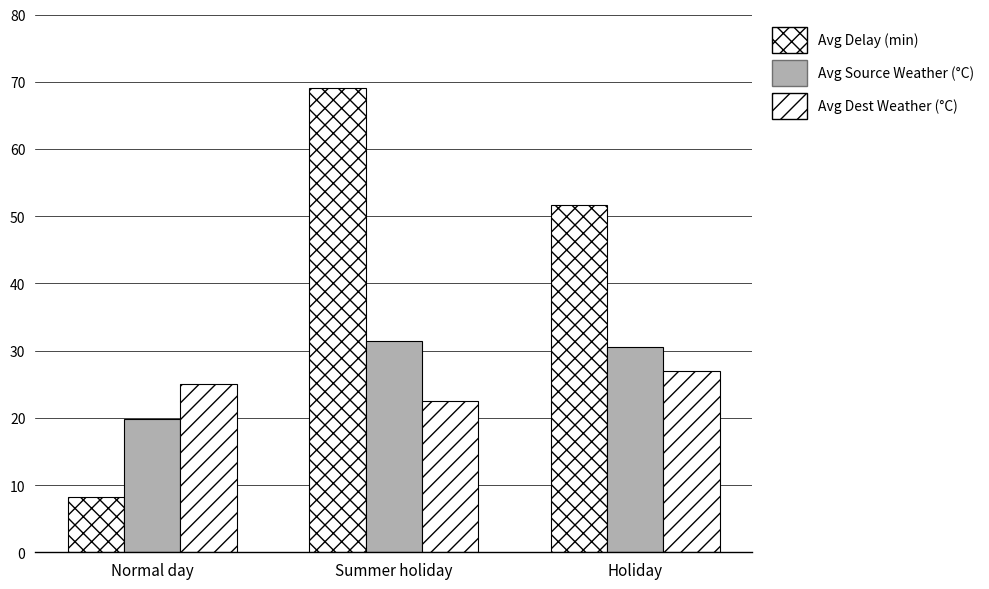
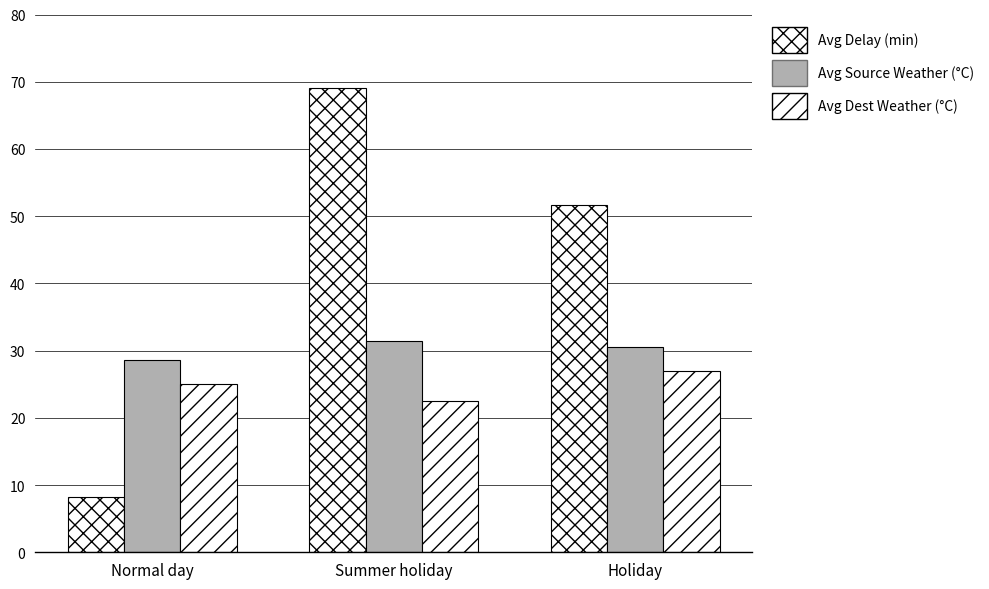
  {
    "Avg Source Weather (°C)": {
-     "Normal day": 20,
+     "Normal day": 29,
      "Summer holiday": 31,
      "Holiday": 31
    }
  }
